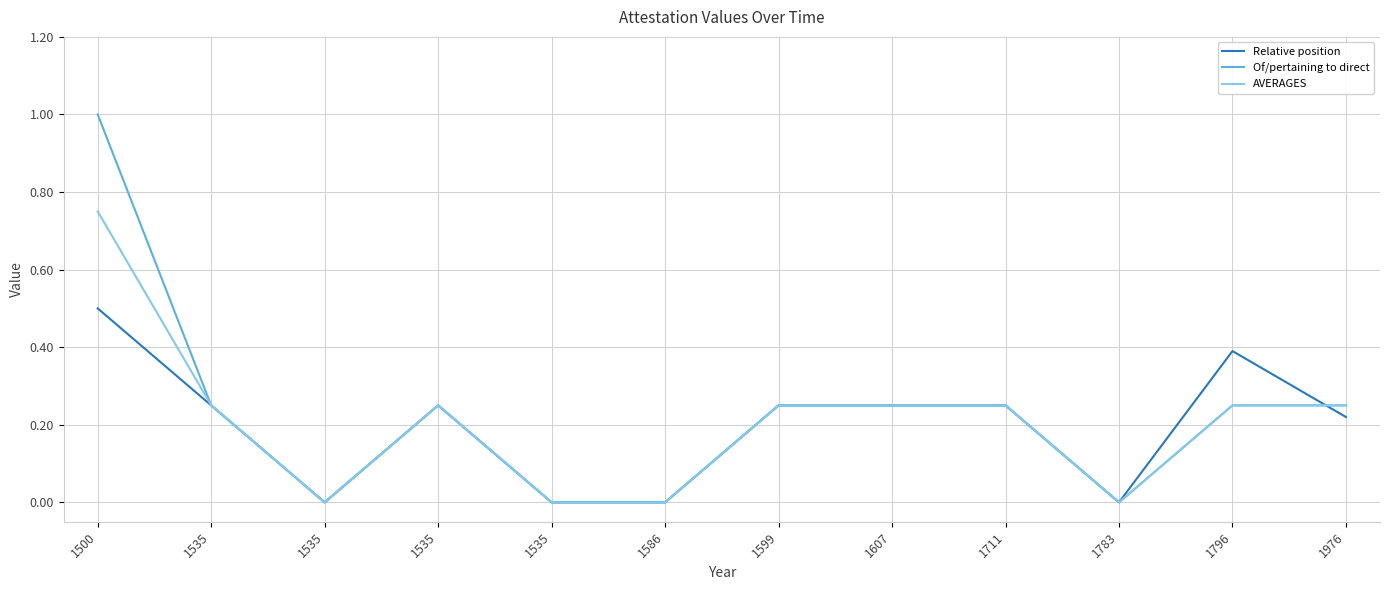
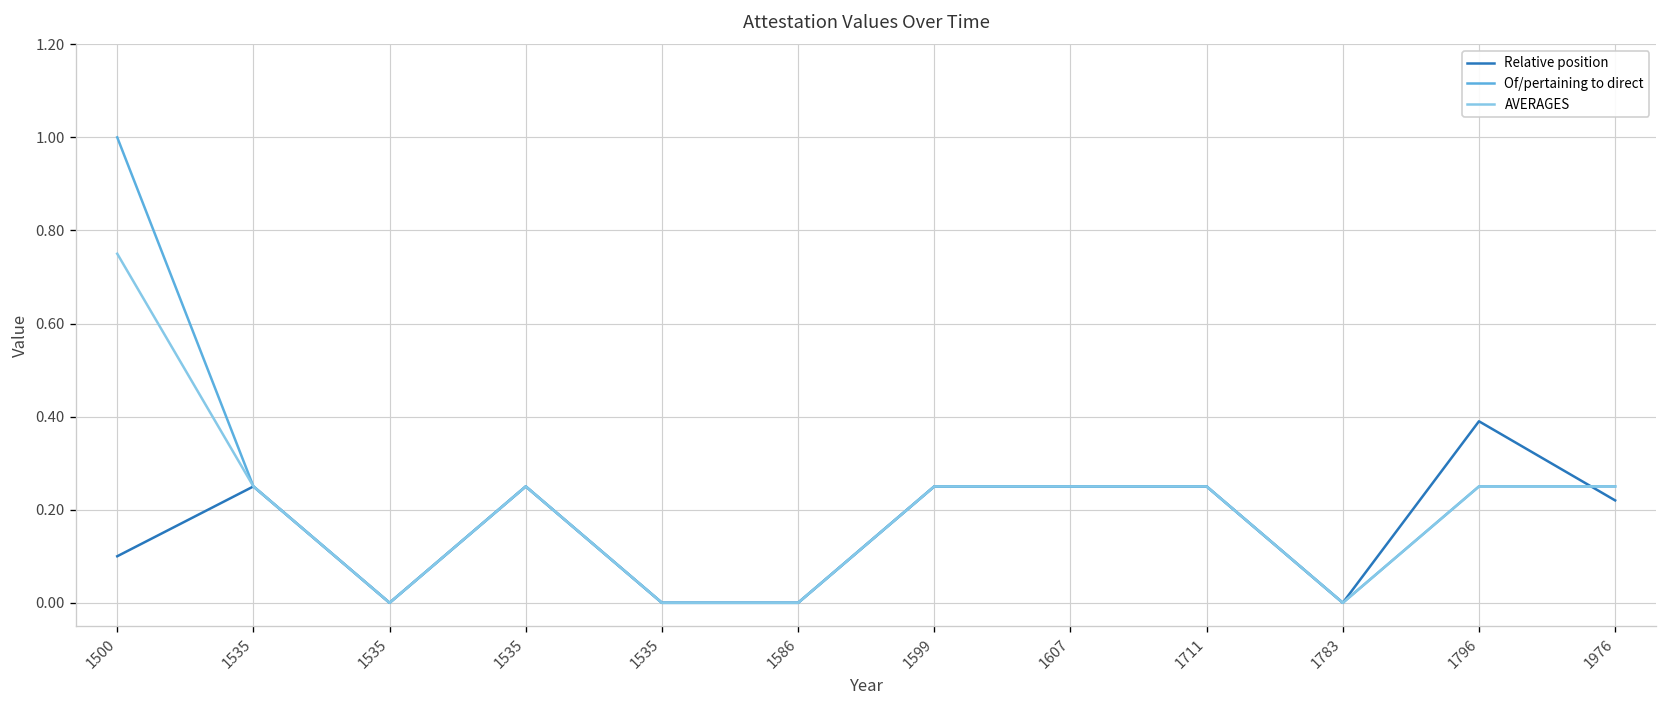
  {
    "Relative position": {
-     "1500": 0.5,
+     "1500": 0.1,
      "1796": 0.39,
      "1976": 0.22
    }
  }
